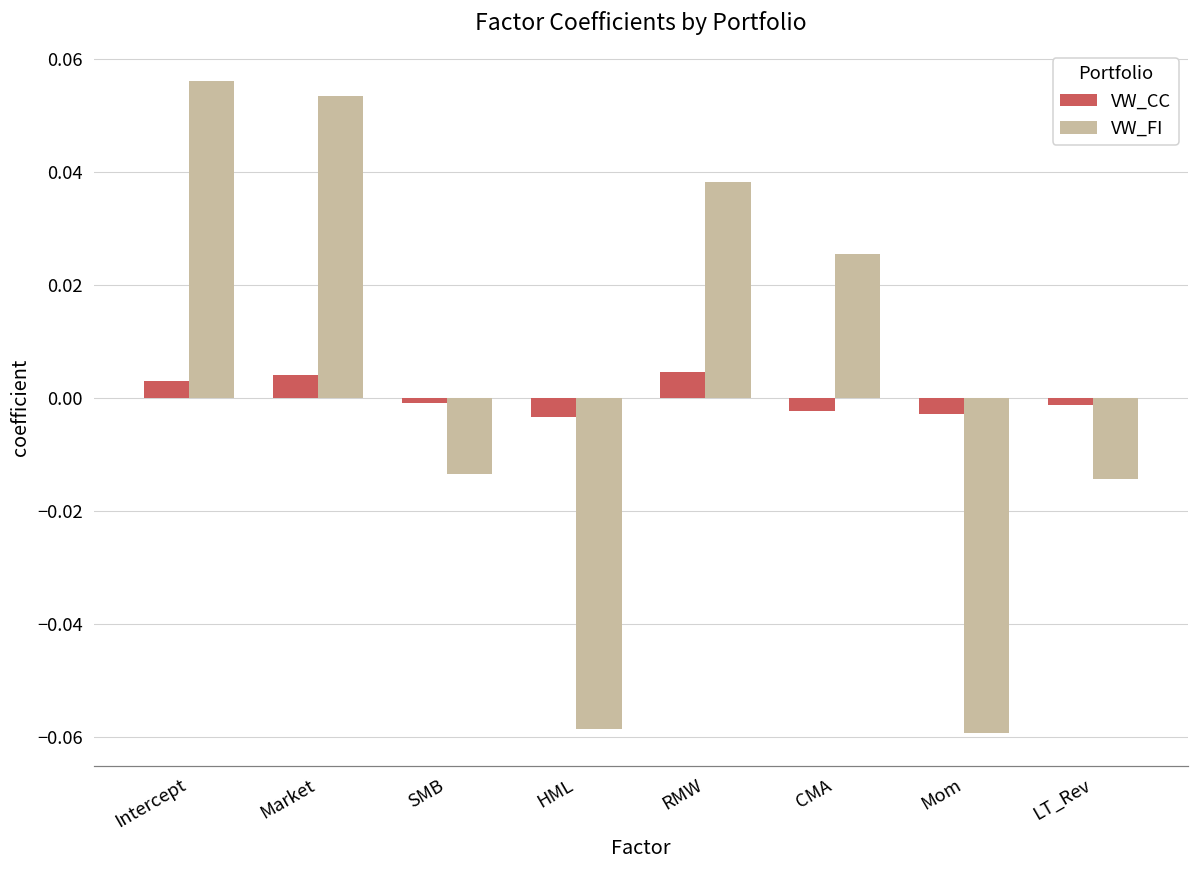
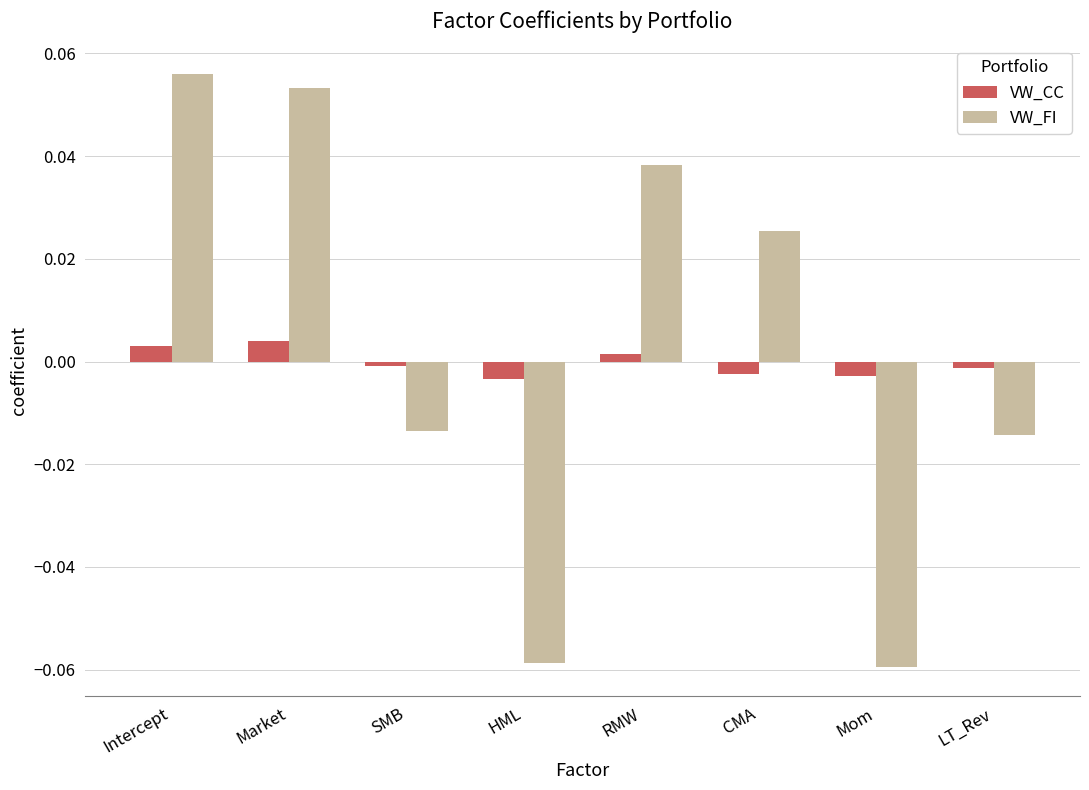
  {
    "VW_CC": {
      "Intercept": 0.003,
      "Market": 0.004,
      "SMB": -0.001,
      "HML": -0.003,
-     "RMW": 0.004,
+     "RMW": 0.002,
      "CMA": -0.002,
      "Mom": -0.003,
      "LT_Rev": -0.001
    },
    "VW_FI": {
      "Intercept": 0.056,
      "Market": 0.053,
      "SMB": -0.014,
      "HML": -0.059,
      "RMW": 0.038,
      "CMA": 0.025,
      "Mom": -0.059,
      "LT_Rev": -0.014
    }
  }
